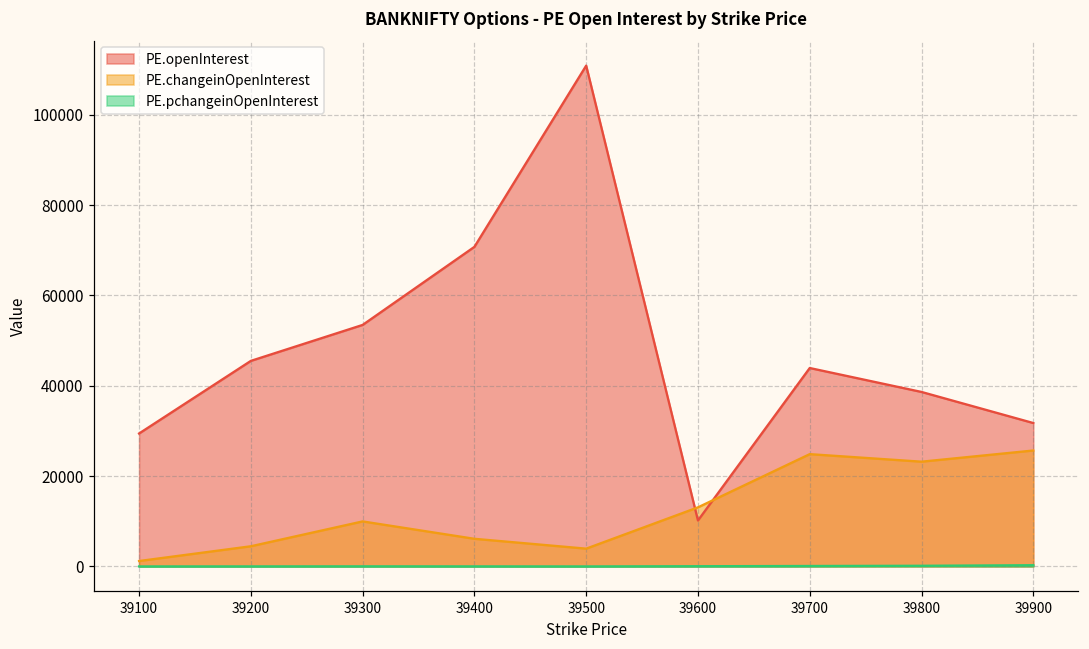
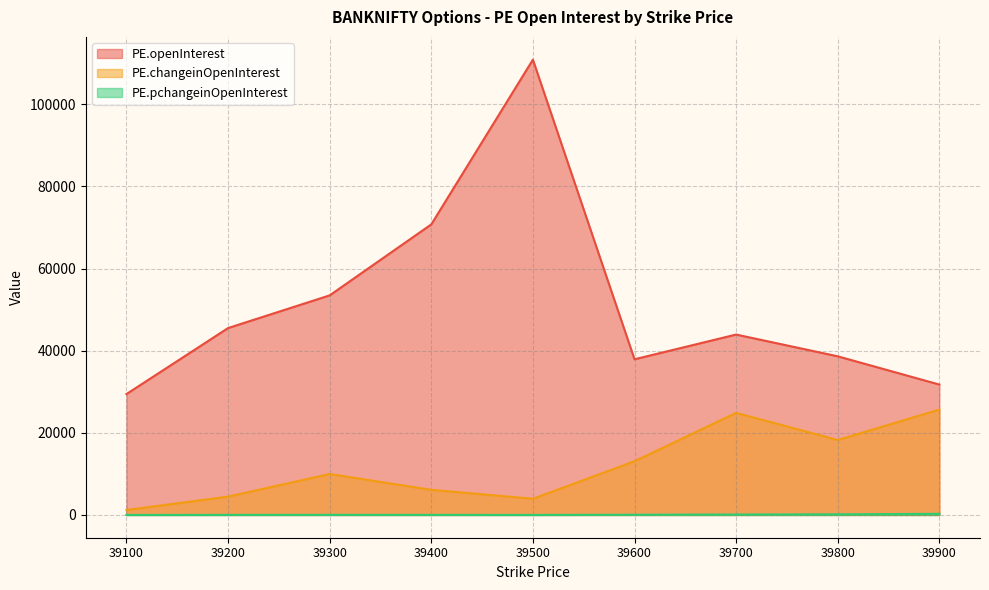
  {
    "PE.openInterest": {
      "39100": 29000,
      "39200": 46000,
      "39300": 53000,
      "39400": 71000,
      "39500": 111000,
-     "39600": 10000,
+     "39600": 38000,
      "39700": 44000,
      "39800": 39000,
      "39900": 32000
    },
    "PE.changeinOpenInterest": {
      "39100": 1000,
      "39200": 4000,
      "39300": 10000,
      "39400": 6000,
      "39500": 4000,
      "39600": 13000,
      "39700": 25000,
-     "39800": 23000,
+     "39800": 18000,
      "39900": 26000
    },
    "PE.pchangeinOpenInterest": {
      "39100": 0,
      "39200": 0,
      "39300": 0,
      "39400": 0,
      "39500": 0,
      "39600": 0,
      "39700": 0,
      "39800": 0,
      "39900": 0
    }
  }
